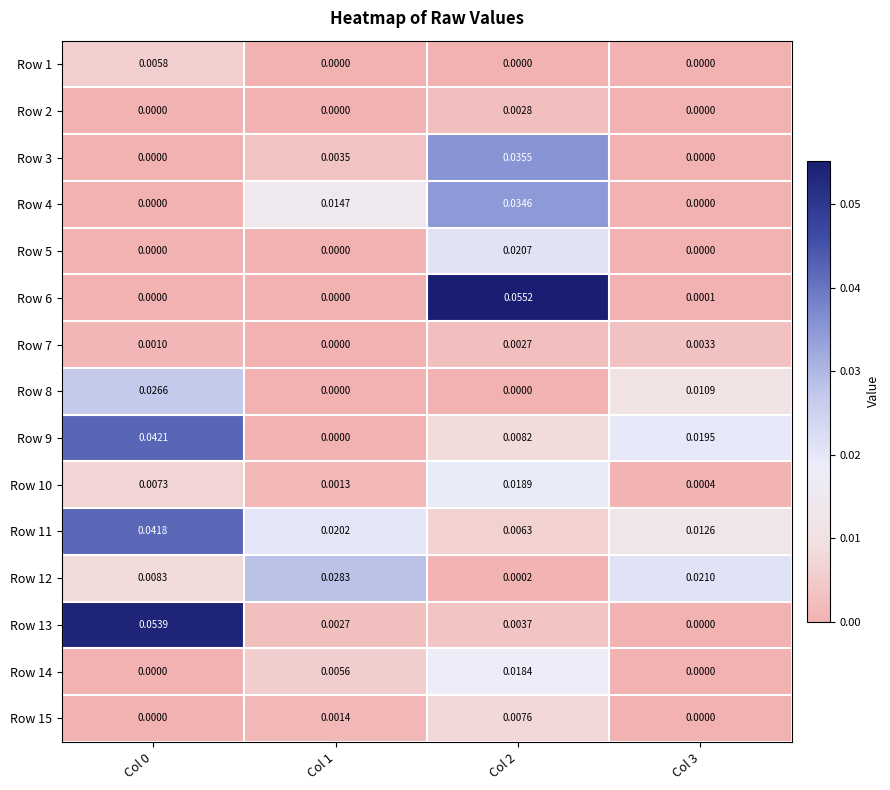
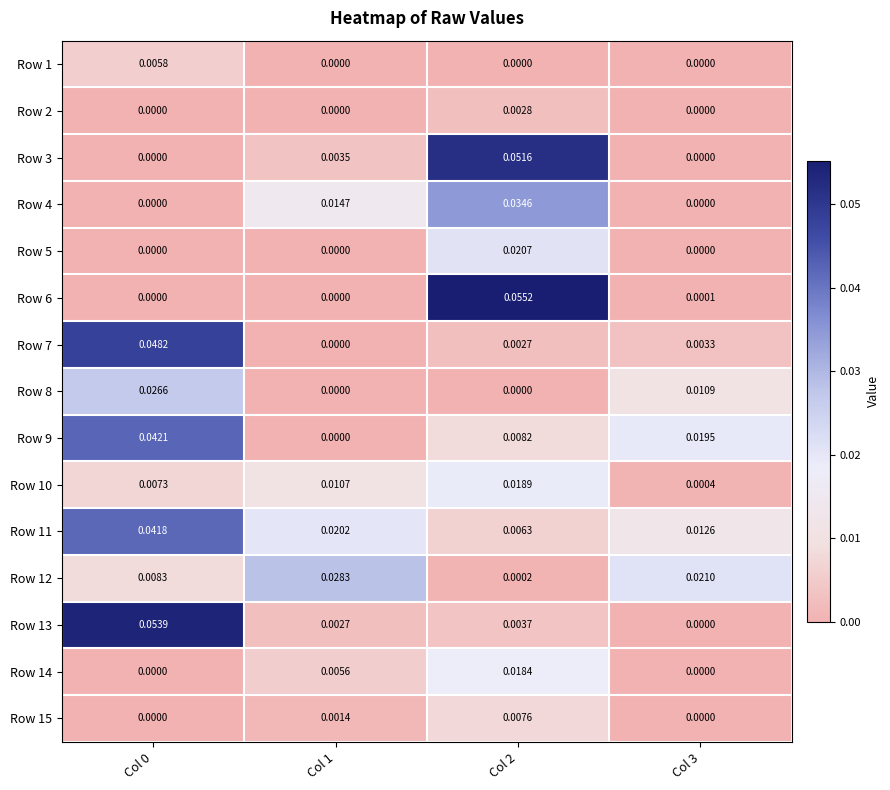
  {
    "Row 1": {
      "Col 0": 0.0058,
      "Col 1": 0.0000,
      "Col 2": 0.0000,
      "Col 3": 0.0000
    },
    "Row 2": {
      "Col 0": 0.0000,
      "Col 1": 0.0000,
      "Col 2": 0.0028,
      "Col 3": 0.0000
    },
    "Row 3": {
      "Col 0": 0.0000,
      "Col 1": 0.0035,
-     "Col 2": 0.0355,
+     "Col 2": 0.0516,
      "Col 3": 0.0000
    },
    "Row 4": {
      "Col 0": 0.0000,
      "Col 1": 0.0147,
      "Col 2": 0.0346,
      "Col 3": 0.0000
    },
    "Row 5": {
      "Col 0": 0.0000,
      "Col 1": 0.0000,
      "Col 2": 0.0207,
      "Col 3": 0.0000
    },
    "Row 6": {
      "Col 0": 0.0000,
      "Col 1": 0.0000,
      "Col 2": 0.0552,
      "Col 3": 0.0001
    },
    "Row 7": {
-     "Col 0": 0.0010,
+     "Col 0": 0.0482,
      "Col 1": 0.0000,
      "Col 2": 0.0027,
      "Col 3": 0.0033
    },
    "Row 8": {
      "Col 0": 0.0266,
      "Col 1": 0.0000,
      "Col 2": 0.0000,
      "Col 3": 0.0109
    },
    "Row 9": {
      "Col 0": 0.0421,
      "Col 1": 0.0000,
      "Col 2": 0.0082,
      "Col 3": 0.0195
    },
    "Row 10": {
      "Col 0": 0.0073,
-     "Col 1": 0.0013,
+     "Col 1": 0.0107,
      "Col 2": 0.0189,
      "Col 3": 0.0004
    },
    "Row 11": {
      "Col 0": 0.0418,
      "Col 1": 0.0202,
      "Col 2": 0.0063,
      "Col 3": 0.0126
    },
    "Row 12": {
      "Col 0": 0.0083,
      "Col 1": 0.0283,
      "Col 2": 0.0002,
      "Col 3": 0.0210
    },
    "Row 13": {
      "Col 0": 0.0539,
      "Col 1": 0.0027,
      "Col 2": 0.0037,
      "Col 3": 0.0000
    },
    "Row 14": {
      "Col 0": 0.0000,
      "Col 1": 0.0056,
      "Col 2": 0.0184,
      "Col 3": 0.0000
    },
    "Row 15": {
      "Col 0": 0.0000,
      "Col 1": 0.0014,
      "Col 2": 0.0076,
      "Col 3": 0.0000
    }
  }
